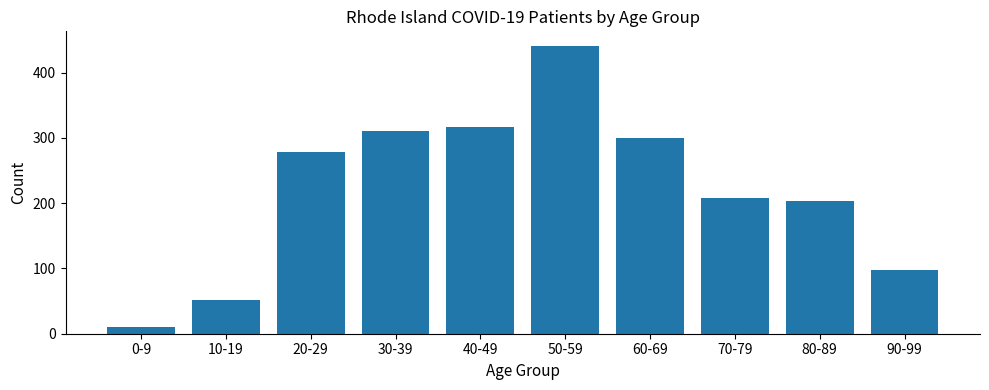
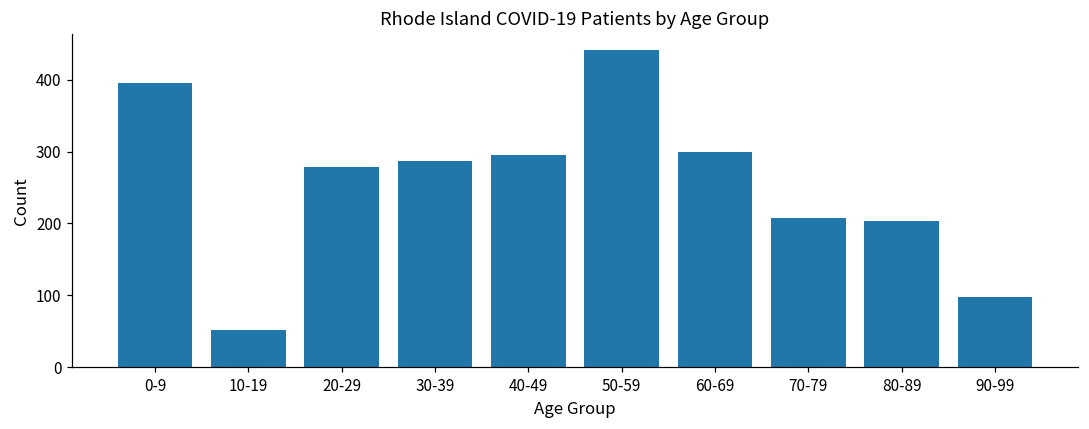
  {
-   "0-9": 10,
+   "0-9": 400,
    "10-19": 50,
    "20-29": 280,
-   "30-39": 310,
-   "40-49": 320,
+   "30-39": 290,
+   "40-49": 300,
    "50-59": 440,
    "60-69": 300,
    "70-79": 210,
    "80-89": 200,
    "90-99": 100
  }
